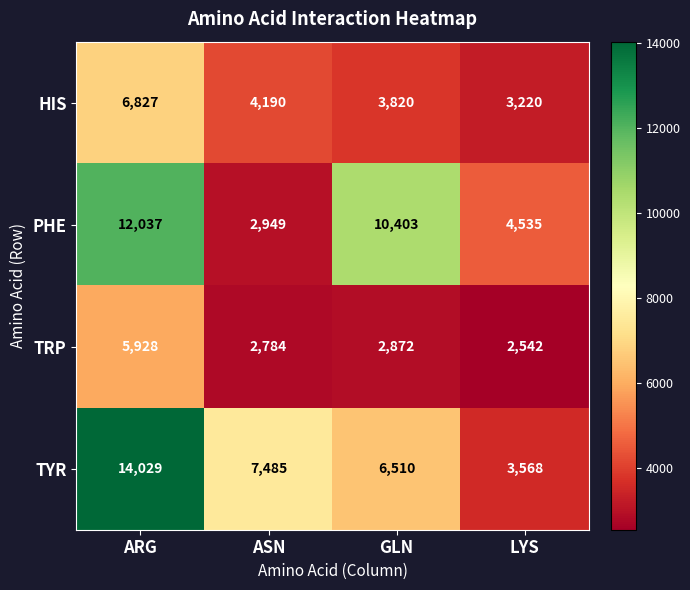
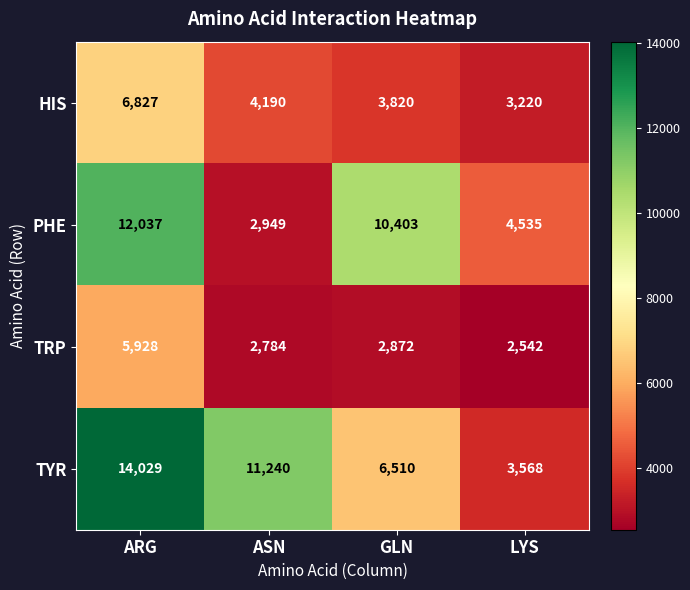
  {
    "HIS": {
      "ARG": "6,827",
      "ASN": "4,190",
      "GLN": "3,820",
      "LYS": "3,220"
    },
    "PHE": {
      "ARG": "12,037",
      "ASN": "2,949",
      "GLN": "10,403",
      "LYS": "4,535"
    },
    "TRP": {
      "ARG": "5,928",
      "ASN": "2,784",
      "GLN": "2,872",
      "LYS": "2,542"
    },
    "TYR": {
      "ARG": "14,029",
-     "ASN": "7,485",
+     "ASN": "11,240",
      "GLN": "6,510",
      "LYS": "3,568"
    }
  }
